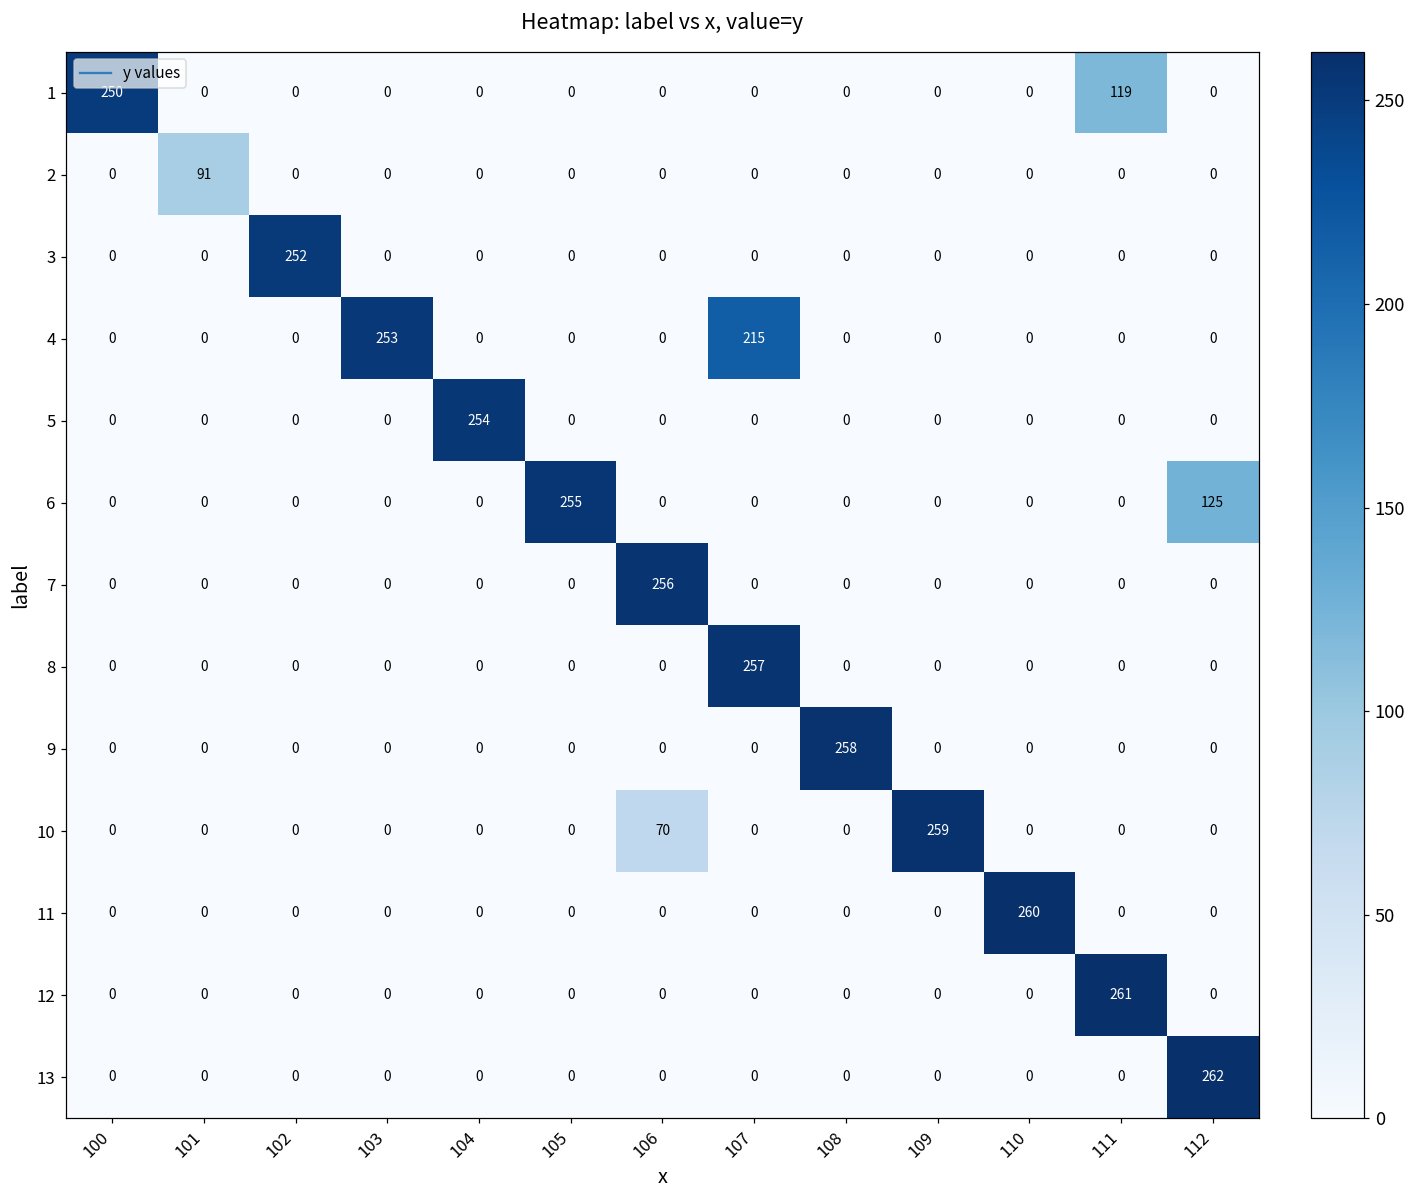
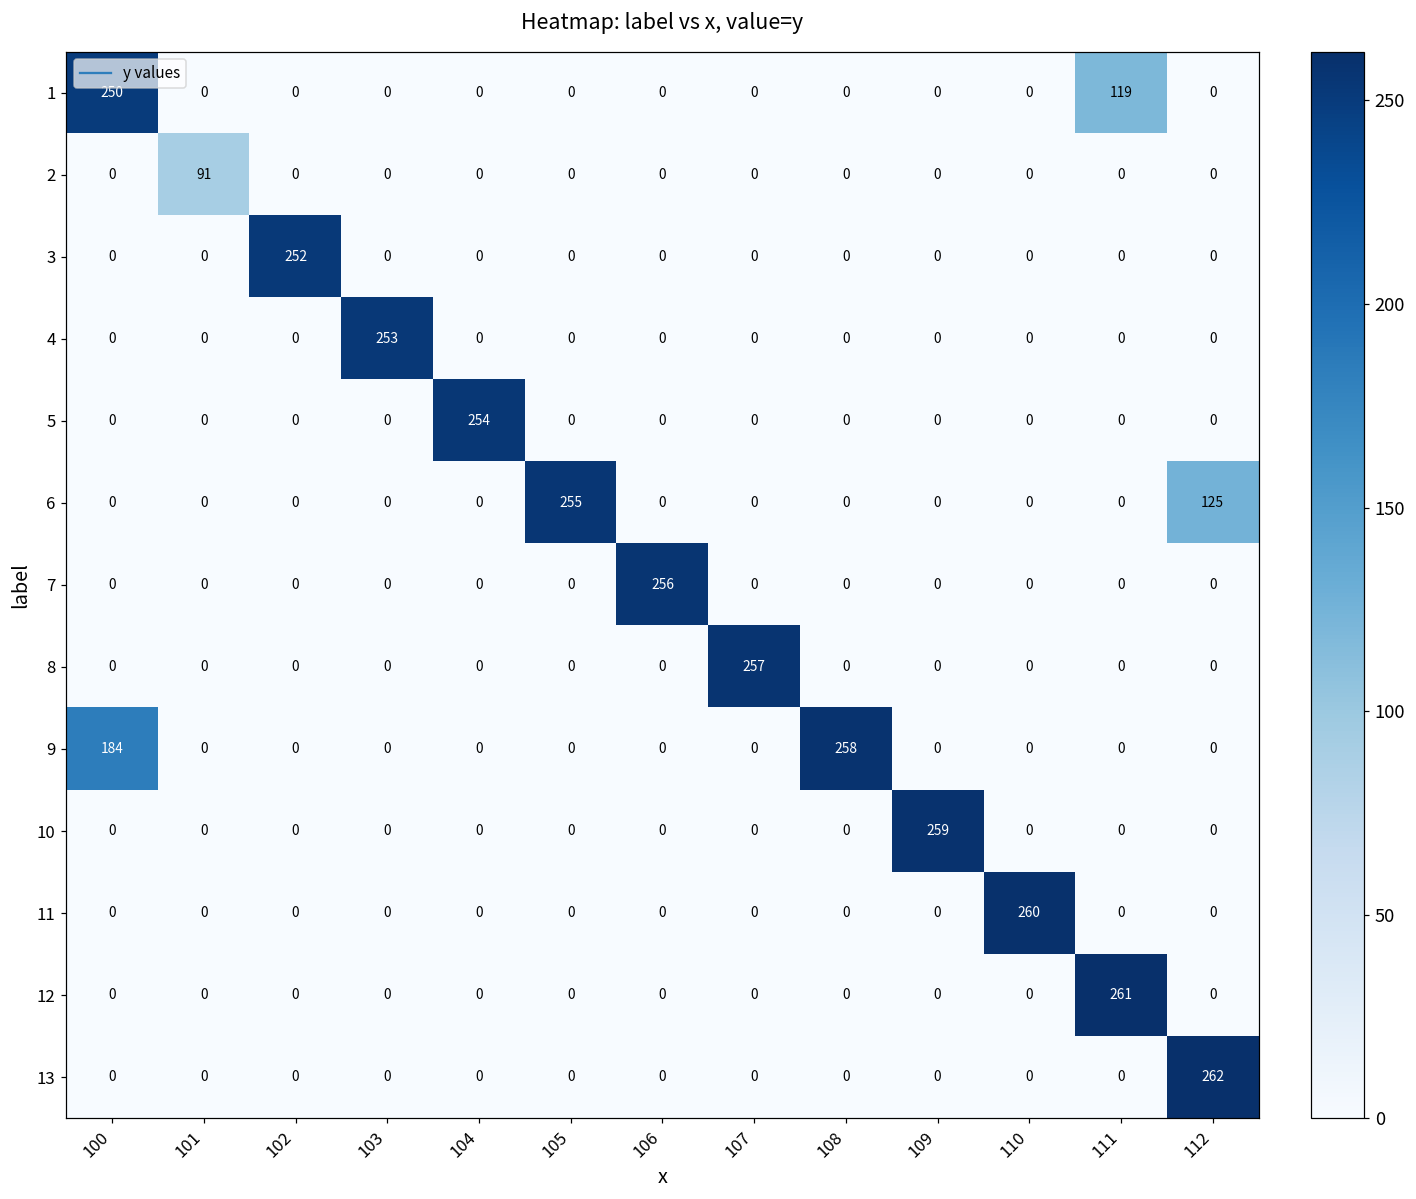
  {
    "1": {
      "101": 0,
      "102": 0,
      "103": 0,
      "104": 0,
      "105": 0,
      "106": 0,
      "107": 0,
      "108": 0,
      "109": 0,
      "110": 0,
      "111": 119,
      "112": 0
    },
    "2": {
      "100": 0,
      "101": 91,
      "102": 0,
      "103": 0,
      "104": 0,
      "105": 0,
      "106": 0,
      "107": 0,
      "108": 0,
      "109": 0,
      "110": 0,
      "111": 0,
      "112": 0
    },
    "3": {
      "100": 0,
      "101": 0,
      "102": 252,
      "103": 0,
      "104": 0,
      "105": 0,
      "106": 0,
      "107": 0,
      "108": 0,
      "109": 0,
      "110": 0,
      "111": 0,
      "112": 0
    },
    "4": {
      "100": 0,
      "101": 0,
      "102": 0,
      "103": 253,
      "104": 0,
      "105": 0,
      "106": 0,
-     "107": 215,
+     "107": 0,
      "108": 0,
      "109": 0,
      "110": 0,
      "111": 0,
      "112": 0
    },
    "5": {
      "100": 0,
      "101": 0,
      "102": 0,
      "103": 0,
      "104": 254,
      "105": 0,
      "106": 0,
      "107": 0,
      "108": 0,
      "109": 0,
      "110": 0,
      "111": 0,
      "112": 0
    },
    "6": {
      "100": 0,
      "101": 0,
      "102": 0,
      "103": 0,
      "104": 0,
      "105": 255,
      "106": 0,
      "107": 0,
      "108": 0,
      "109": 0,
      "110": 0,
      "111": 0,
      "112": 125
    },
    "7": {
      "100": 0,
      "101": 0,
      "102": 0,
      "103": 0,
      "104": 0,
      "105": 0,
      "106": 256,
      "107": 0,
      "108": 0,
      "109": 0,
      "110": 0,
      "111": 0,
      "112": 0
    },
    "8": {
      "100": 0,
      "101": 0,
      "102": 0,
      "103": 0,
      "104": 0,
      "105": 0,
      "106": 0,
      "107": 257,
      "108": 0,
      "109": 0,
      "110": 0,
      "111": 0,
      "112": 0
    },
    "9": {
-     "100": 0,
+     "100": 184,
      "101": 0,
      "102": 0,
      "103": 0,
      "104": 0,
      "105": 0,
      "106": 0,
      "107": 0,
      "108": 258,
      "109": 0,
      "110": 0,
      "111": 0,
      "112": 0
    },
    "10": {
      "100": 0,
      "101": 0,
      "102": 0,
      "103": 0,
      "104": 0,
      "105": 0,
-     "106": 70,
+     "106": 0,
      "107": 0,
      "108": 0,
      "109": 259,
      "110": 0,
      "111": 0,
      "112": 0
    },
    "11": {
      "100": 0,
      "101": 0,
      "102": 0,
      "103": 0,
      "104": 0,
      "105": 0,
      "106": 0,
      "107": 0,
      "108": 0,
      "109": 0,
      "110": 260,
      "111": 0,
      "112": 0
    },
    "12": {
      "100": 0,
      "101": 0,
      "102": 0,
      "103": 0,
      "104": 0,
      "105": 0,
      "106": 0,
      "107": 0,
      "108": 0,
      "109": 0,
      "110": 0,
      "111": 261,
      "112": 0
    },
    "13": {
      "100": 0,
      "101": 0,
      "102": 0,
      "103": 0,
      "104": 0,
      "105": 0,
      "106": 0,
      "107": 0,
      "108": 0,
      "109": 0,
      "110": 0,
      "111": 0,
      "112": 262
    }
  }
